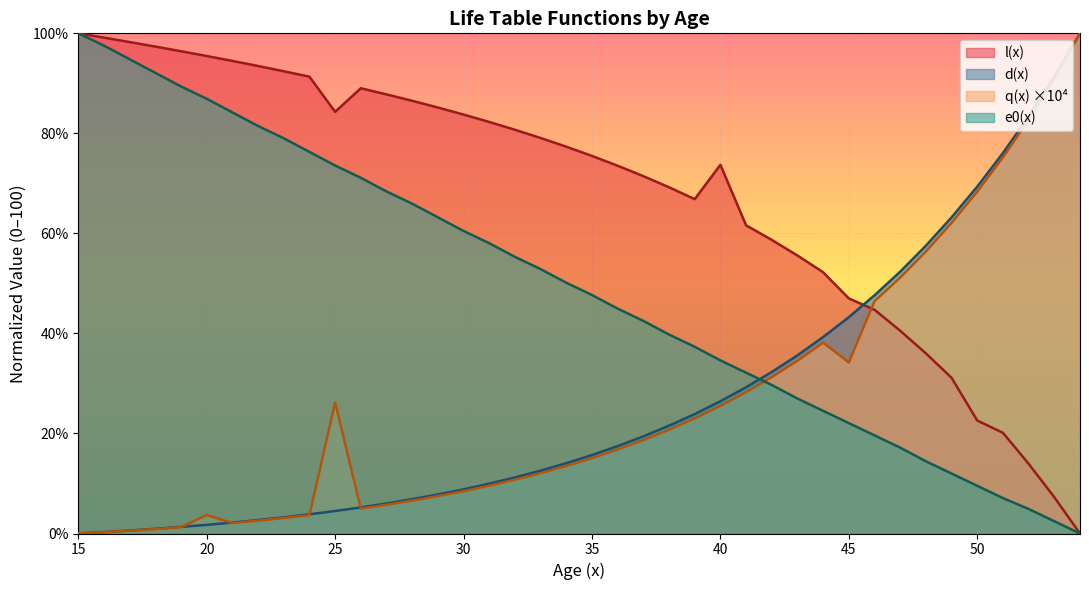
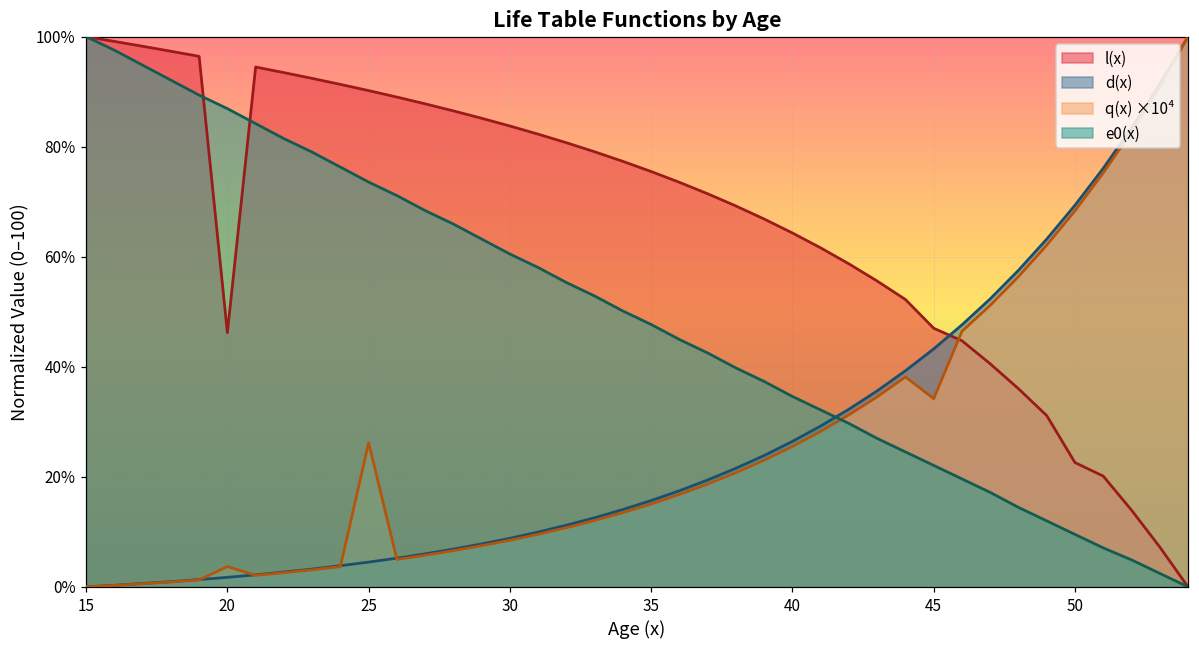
  {
    "l(x)": {
-     "20": "95%",
-     "25": "84%",
+     "20": "46%",
+     "25": "90%",
      "30": "84%",
      "35": "75%",
-     "40": "74%",
+     "40": "64%",
      "45": "47%",
      "50": "23%"
    },
    "q(x) ×10⁴": {
      "20": "4%",
      "25": "26%",
      "35": "15%",
      "40": "26%",
      "45": "34%",
      "50": "68%"
    }
  }
